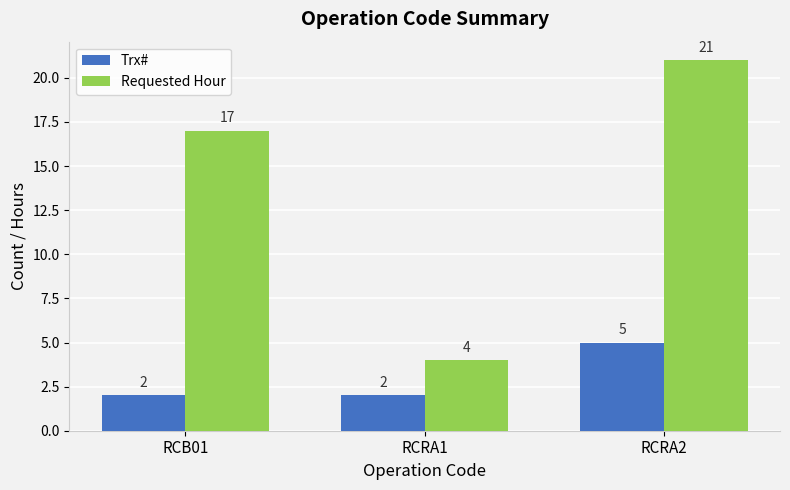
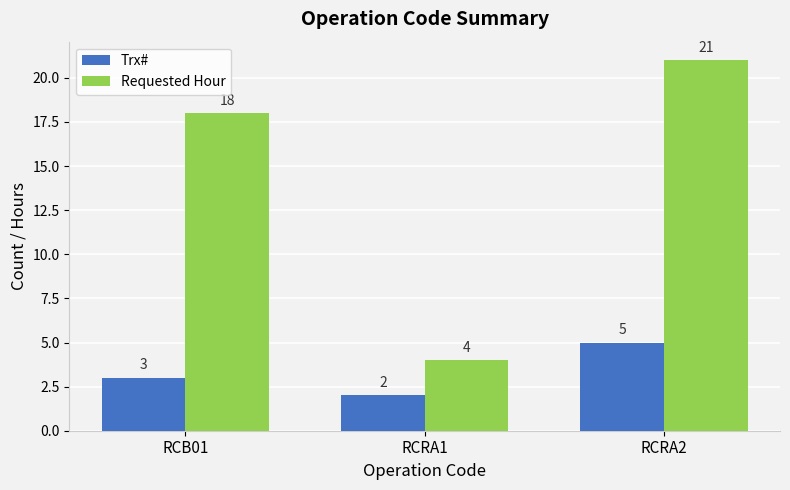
  {
    "Trx#": {
-     "RCB01": 2,
+     "RCB01": 3,
      "RCRA1": 2,
      "RCRA2": 5
    },
    "Requested Hour": {
-     "RCB01": 17,
+     "RCB01": 18,
      "RCRA1": 4,
      "RCRA2": 21
    }
  }
